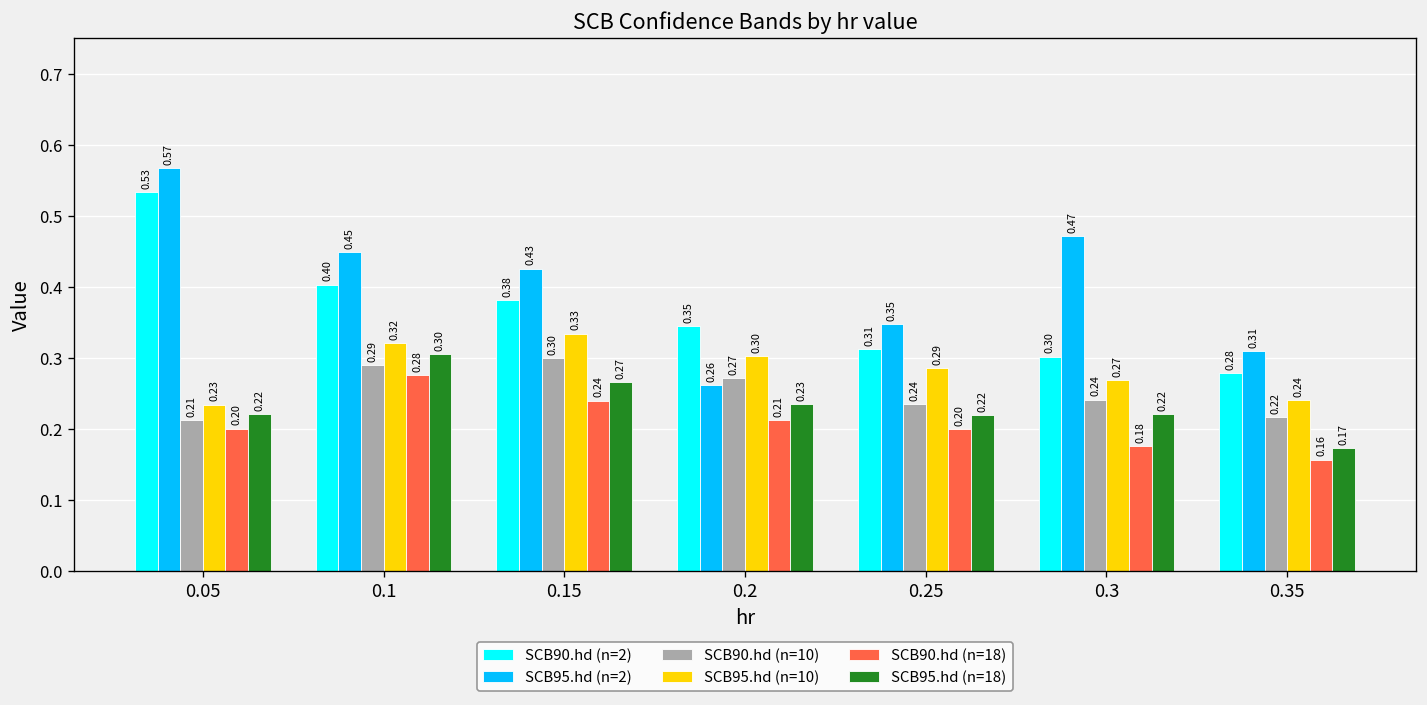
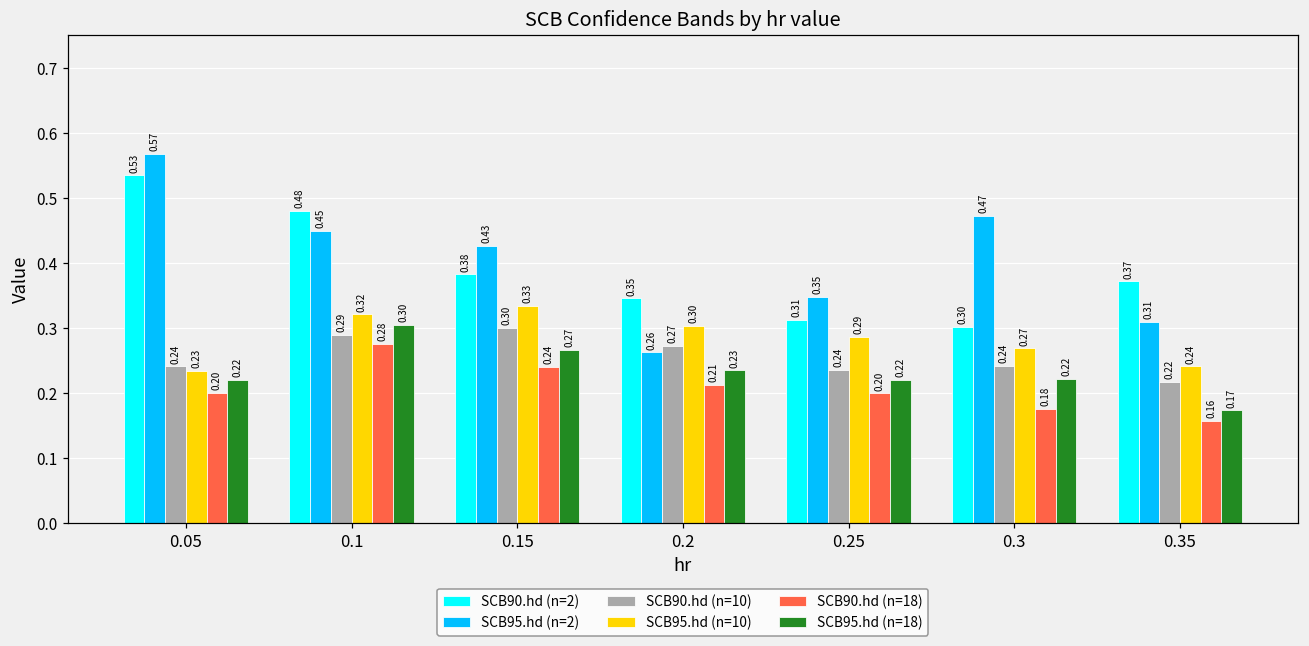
  {
    "SCB90.hd (n=2)": {
      "0.05": 0.53,
-     "0.1": 0.40,
+     "0.1": 0.48,
      "0.15": 0.38,
      "0.2": 0.35,
      "0.25": 0.31,
      "0.3": 0.30,
-     "0.35": 0.28
+     "0.35": 0.37
    },
    "SCB95.hd (n=2)": {
      "0.05": 0.57,
      "0.1": 0.45,
      "0.15": 0.43,
      "0.2": 0.26,
      "0.25": 0.35,
      "0.3": 0.47,
      "0.35": 0.31
    },
    "SCB90.hd (n=10)": {
-     "0.05": 0.21,
+     "0.05": 0.24,
      "0.1": 0.29,
      "0.15": 0.30,
      "0.2": 0.27,
      "0.25": 0.24,
      "0.3": 0.24,
      "0.35": 0.22
    },
    "SCB95.hd (n=10)": {
      "0.05": 0.23,
      "0.1": 0.32,
      "0.15": 0.33,
      "0.2": 0.30,
      "0.25": 0.29,
      "0.3": 0.27,
      "0.35": 0.24
    },
    "SCB90.hd (n=18)": {
      "0.05": 0.20,
      "0.1": 0.28,
      "0.15": 0.24,
      "0.2": 0.21,
      "0.25": 0.20,
      "0.3": 0.18,
      "0.35": 0.16
    },
    "SCB95.hd (n=18)": {
      "0.05": 0.22,
      "0.1": 0.30,
      "0.15": 0.27,
      "0.2": 0.23,
      "0.25": 0.22,
      "0.3": 0.22,
      "0.35": 0.17
    }
  }
